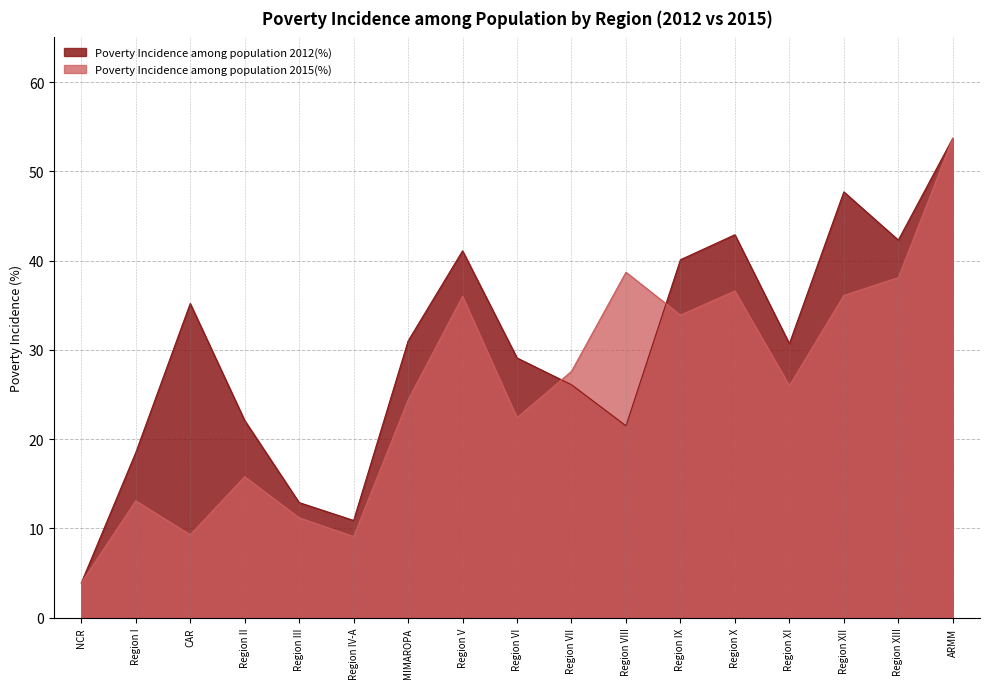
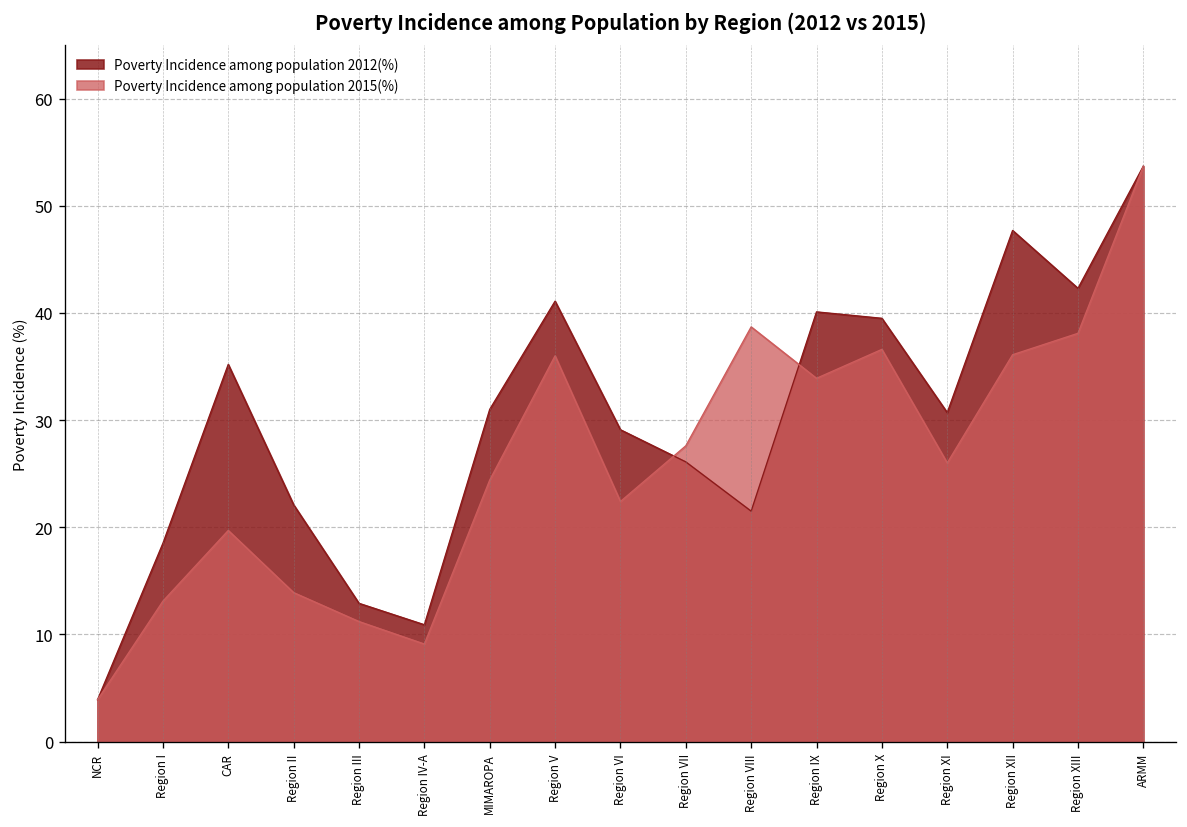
  {
    "Poverty Incidence among population 2012(%)": {
      "Region I": 19,
      "CAR": 35,
      "Region II": 22,
      "Region III": 13,
      "Region IV-A": 11,
      "MIMAROPA": 31,
      "Region V": 41,
      "Region VI": 29,
      "Region VII": 26,
      "Region VIII": 22,
      "Region IX": 40,
-     "Region X": 43,
+     "Region X": 40,
      "Region XI": 31,
      "Region XII": 48,
      "Region XIII": 42
    },
    "Poverty Incidence among population 2015(%)": {
      "Region I": 13,
-     "CAR": 9,
-     "Region II": 16,
+     "CAR": 20,
+     "Region II": 14,
      "Region III": 11,
      "Region IV-A": 9,
      "MIMAROPA": 24,
      "Region V": 36,
      "Region VI": 22,
      "Region VII": 28,
      "Region VIII": 39,
      "Region IX": 34,
      "Region X": 37,
      "Region XI": 26,
      "Region XII": 36,
      "Region XIII": 38
    }
  }
